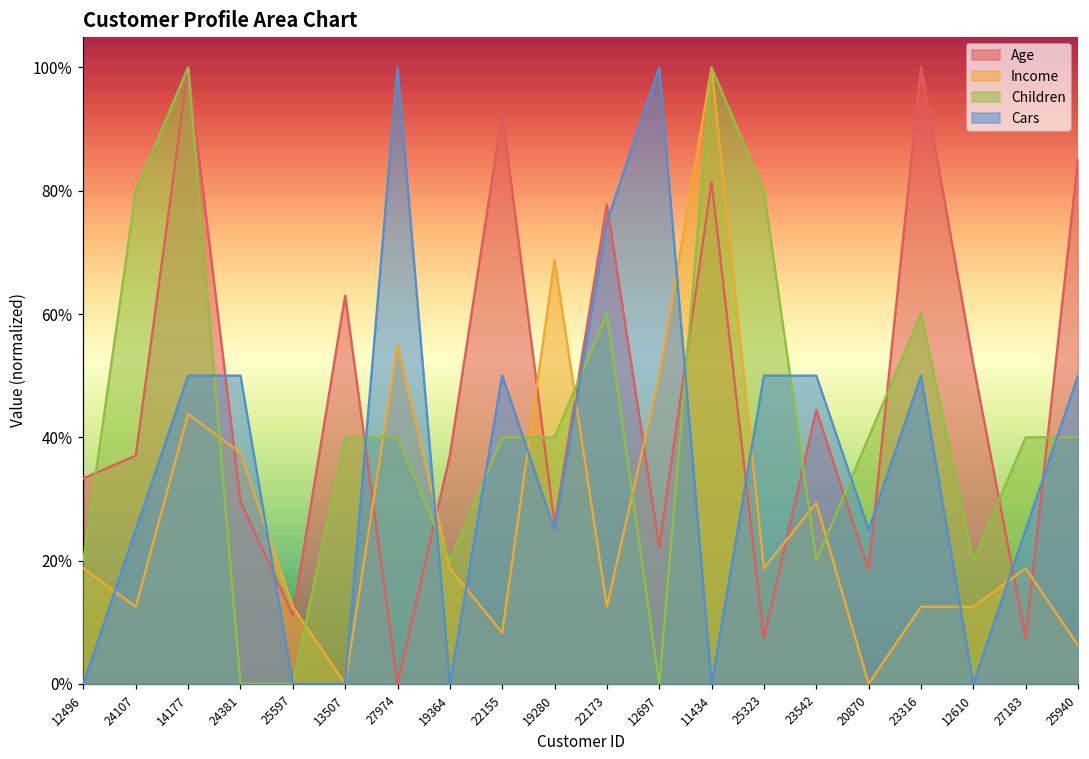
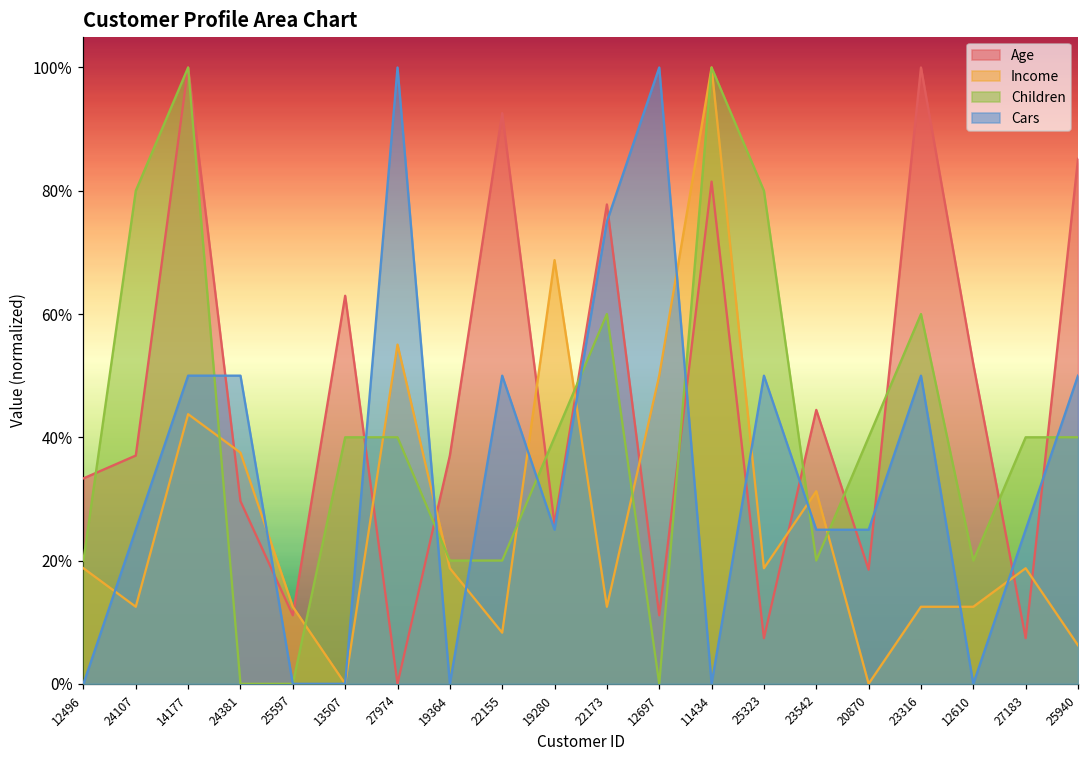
  {
    "Age": {
      "12496": "33%",
      "24107": "37%",
      "24381": "30%",
      "25597": "11%",
      "13507": "63%",
      "27974": "0%",
      "19364": "37%",
      "22155": "93%",
      "19280": "26%",
      "22173": "78%",
-     "12697": "22%",
+     "12697": "11%",
      "11434": "81%",
      "25323": "7%",
      "23542": "44%",
      "20870": "19%",
      "23316": "100%",
      "12610": "52%",
      "27183": "7%",
      "25940": "85%"
    },
    "Income": {
      "12496": "19%",
      "24107": "12%",
      "14177": "44%",
      "24381": "37%",
      "25597": "12%",
      "27974": "55%",
      "19364": "19%",
      "22155": "8%",
      "19280": "69%",
      "22173": "12%",
      "12697": "50%",
      "25323": "19%",
-     "23542": "29%",
+     "23542": "31%",
      "20870": "0%",
      "23316": "12%",
      "12610": "12%",
      "27183": "19%",
      "25940": "6%"
    },
    "Children": {
      "12496": "20%",
      "24107": "80%",
      "24381": "0%",
      "13507": "40%",
      "27974": "40%",
      "19364": "20%",
-     "22155": "40%",
+     "22155": "20%",
      "19280": "40%",
      "22173": "60%",
      "12697": "0%",
      "25323": "80%",
      "23542": "20%",
      "20870": "40%",
      "23316": "60%",
      "12610": "20%",
      "27183": "40%",
      "25940": "40%"
    },
    "Cars": {
      "12496": "0%",
      "24107": "25%",
      "14177": "50%",
      "24381": "50%",
      "27974": "100%",
      "19364": "0%",
      "22155": "50%",
      "19280": "25%",
      "22173": "75%",
      "12697": "100%",
      "11434": "0%",
      "25323": "50%",
-     "23542": "50%",
+     "23542": "25%",
      "20870": "25%",
      "23316": "50%",
      "12610": "0%",
      "27183": "25%",
      "25940": "50%"
    }
  }
